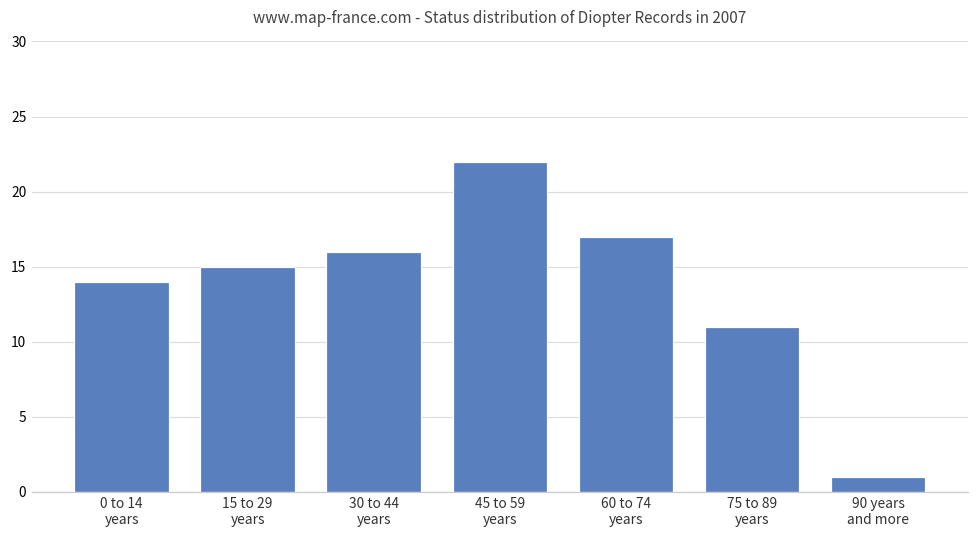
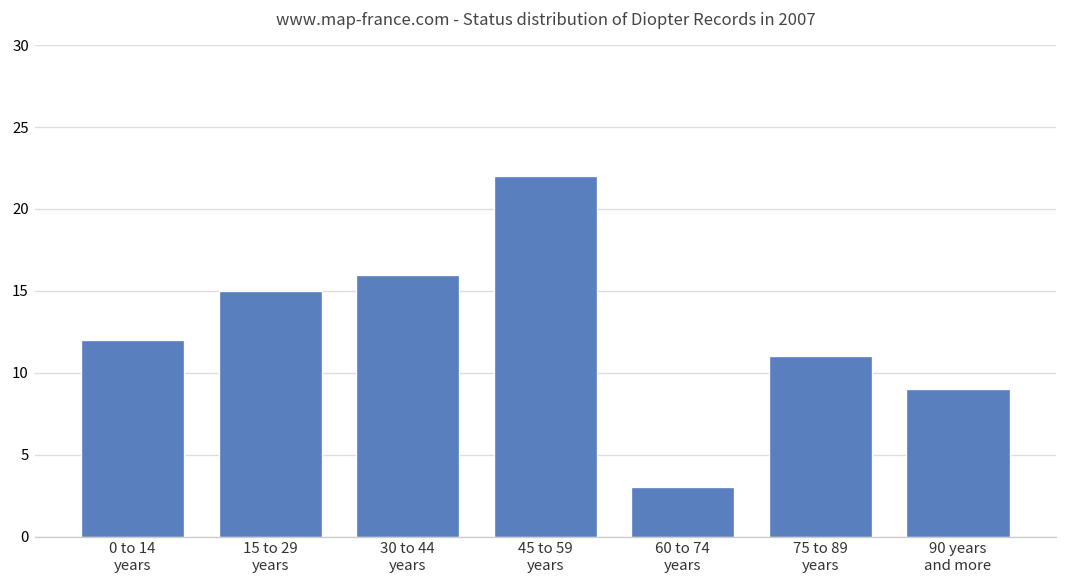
  {
-   "0 to 14 years": 14,
+   "0 to 14 years": 12,
    "15 to 29 years": 15,
    "30 to 44 years": 16,
    "45 to 59 years": 22,
-   "60 to 74 years": 17,
+   "60 to 74 years": 3,
    "75 to 89 years": 11,
-   "90 years and more": 1
+   "90 years and more": 9
  }
